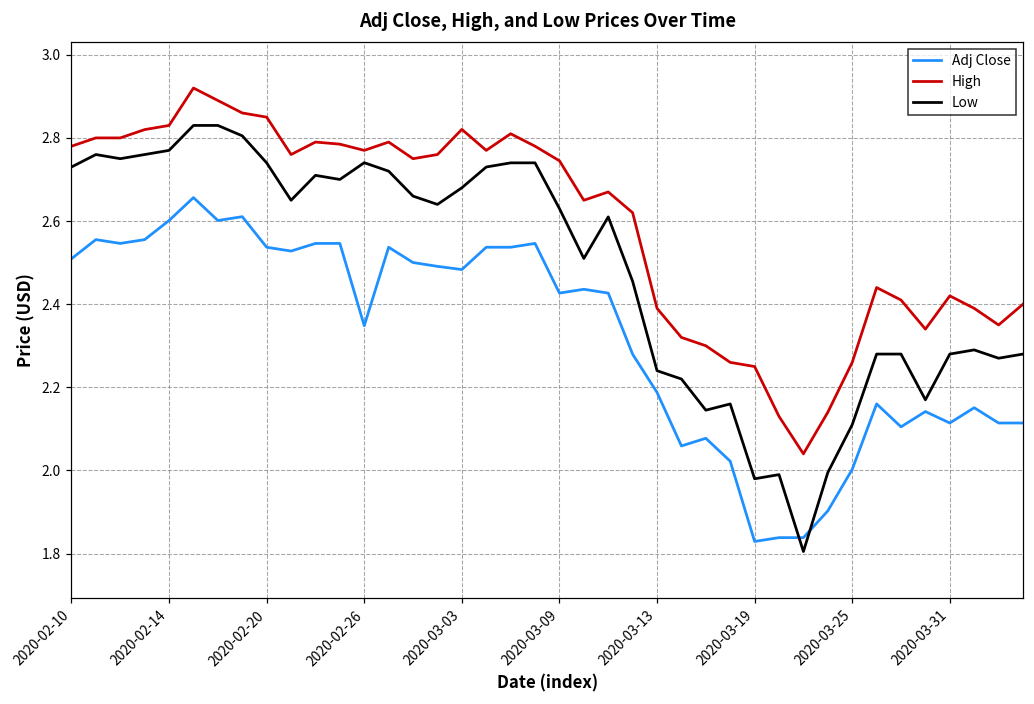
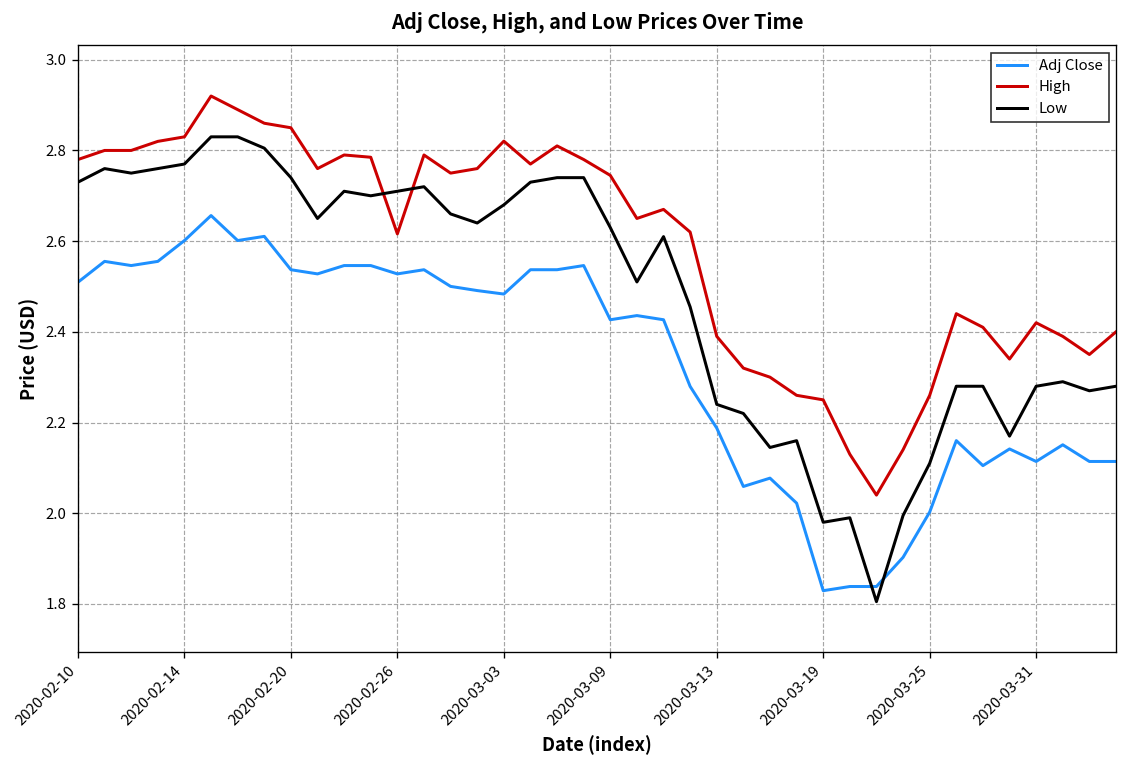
  {
    "Adj Close": {
      "2020-02-10": 2.51,
      "2020-02-14": 2.60,
      "2020-02-20": 2.54,
-     "2020-02-26": 2.35,
+     "2020-02-26": 2.53,
      "2020-03-03": 2.48,
      "2020-03-09": 2.43,
      "2020-03-13": 2.19,
      "2020-03-19": 1.83,
      "2020-03-25": 2.00,
      "2020-03-31": 2.11
    },
    "High": {
      "2020-02-10": 2.78,
      "2020-02-14": 2.83,
      "2020-02-20": 2.85,
-     "2020-02-26": 2.77,
+     "2020-02-26": 2.62,
      "2020-03-03": 2.82,
      "2020-03-09": 2.74,
      "2020-03-13": 2.39,
      "2020-03-19": 2.25,
      "2020-03-25": 2.26,
      "2020-03-31": 2.42
    },
    "Low": {
      "2020-02-10": 2.73,
      "2020-02-14": 2.77,
      "2020-02-20": 2.74,
-     "2020-02-26": 2.74,
+     "2020-02-26": 2.71,
      "2020-03-03": 2.68,
      "2020-03-09": 2.63,
      "2020-03-13": 2.24,
      "2020-03-19": 1.98,
      "2020-03-25": 2.11,
      "2020-03-31": 2.28
    }
  }
